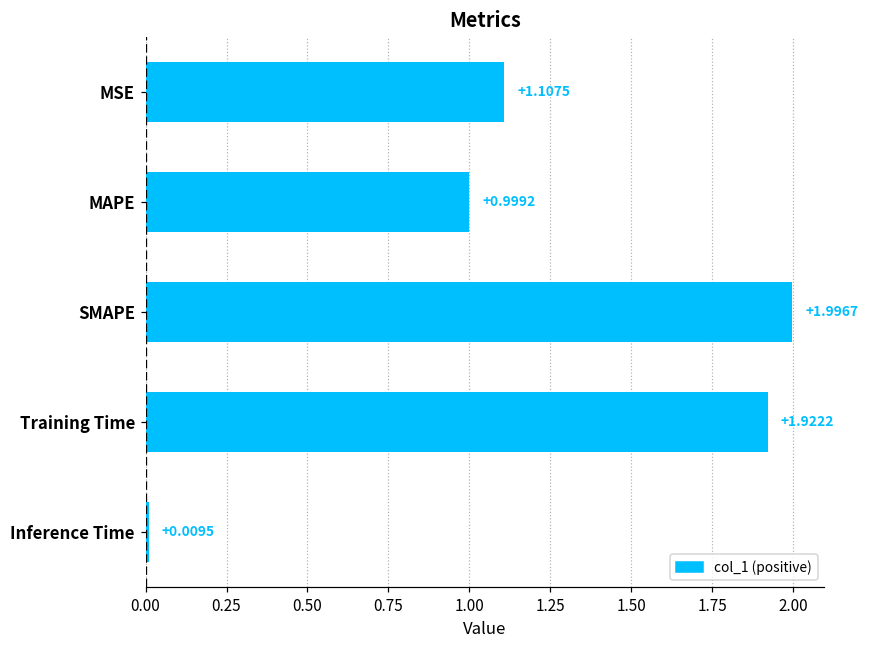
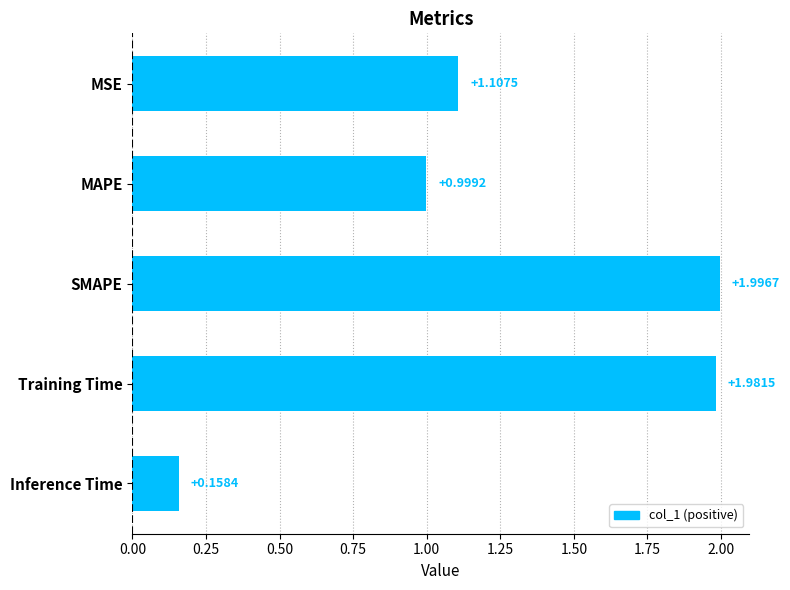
  {
    "MSE": "+1.1075",
    "MAPE": "+0.9992",
    "SMAPE": "+1.9967",
-   "Training Time": "+1.9222",
-   "Inference Time": "+0.0095"
+   "Training Time": "+1.9815",
+   "Inference Time": "+0.1584"
  }
